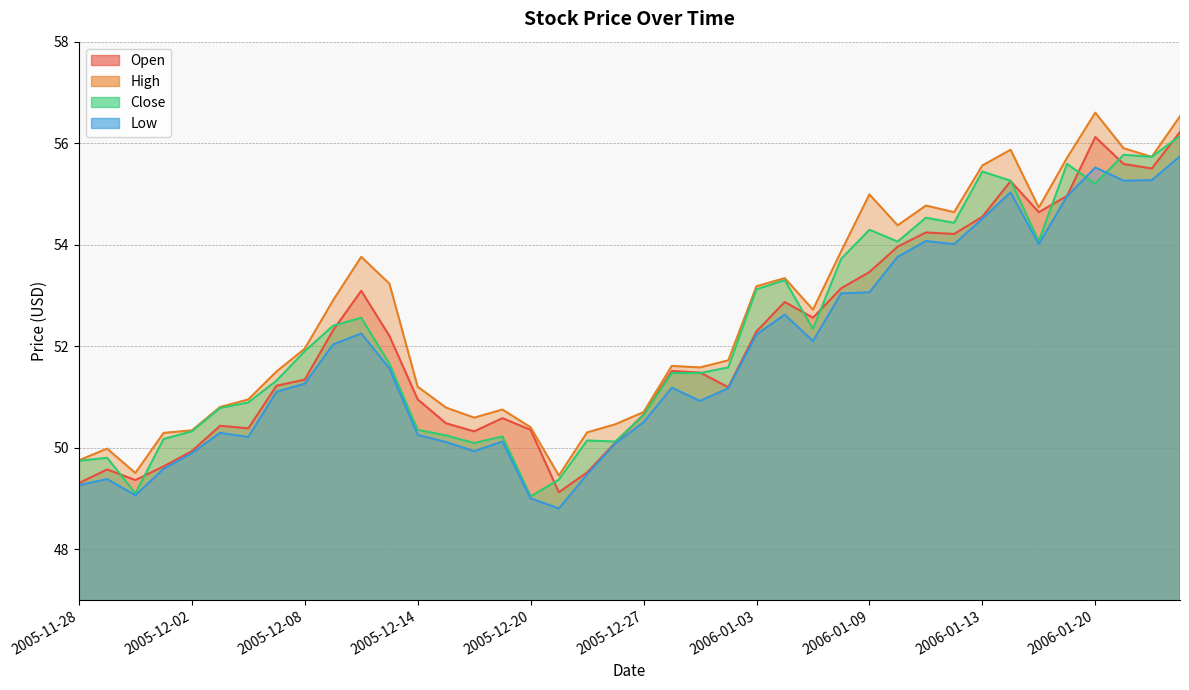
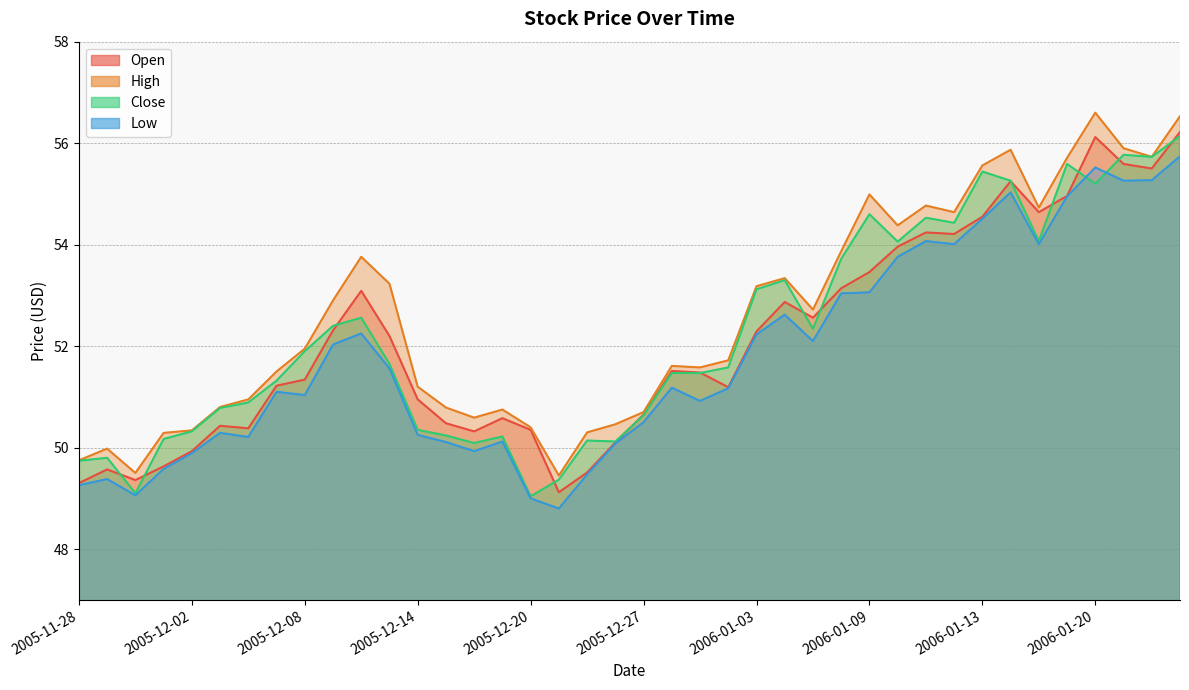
  {
    "Close": {
      "2005-12-14": 50.3,
      "2006-01-03": 53.1,
-     "2006-01-09": 54.3,
+     "2006-01-09": 54.6,
      "2006-01-13": 55.4,
      "2006-01-20": 55.2
    },
    "Low": {
-     "2005-12-08": 51.3,
+     "2005-12-08": 51.0,
      "2005-12-14": 50.3,
      "2005-12-27": 50.5,
      "2006-01-03": 52.2,
      "2006-01-09": 53.1,
      "2006-01-20": 55.5
    }
  }
